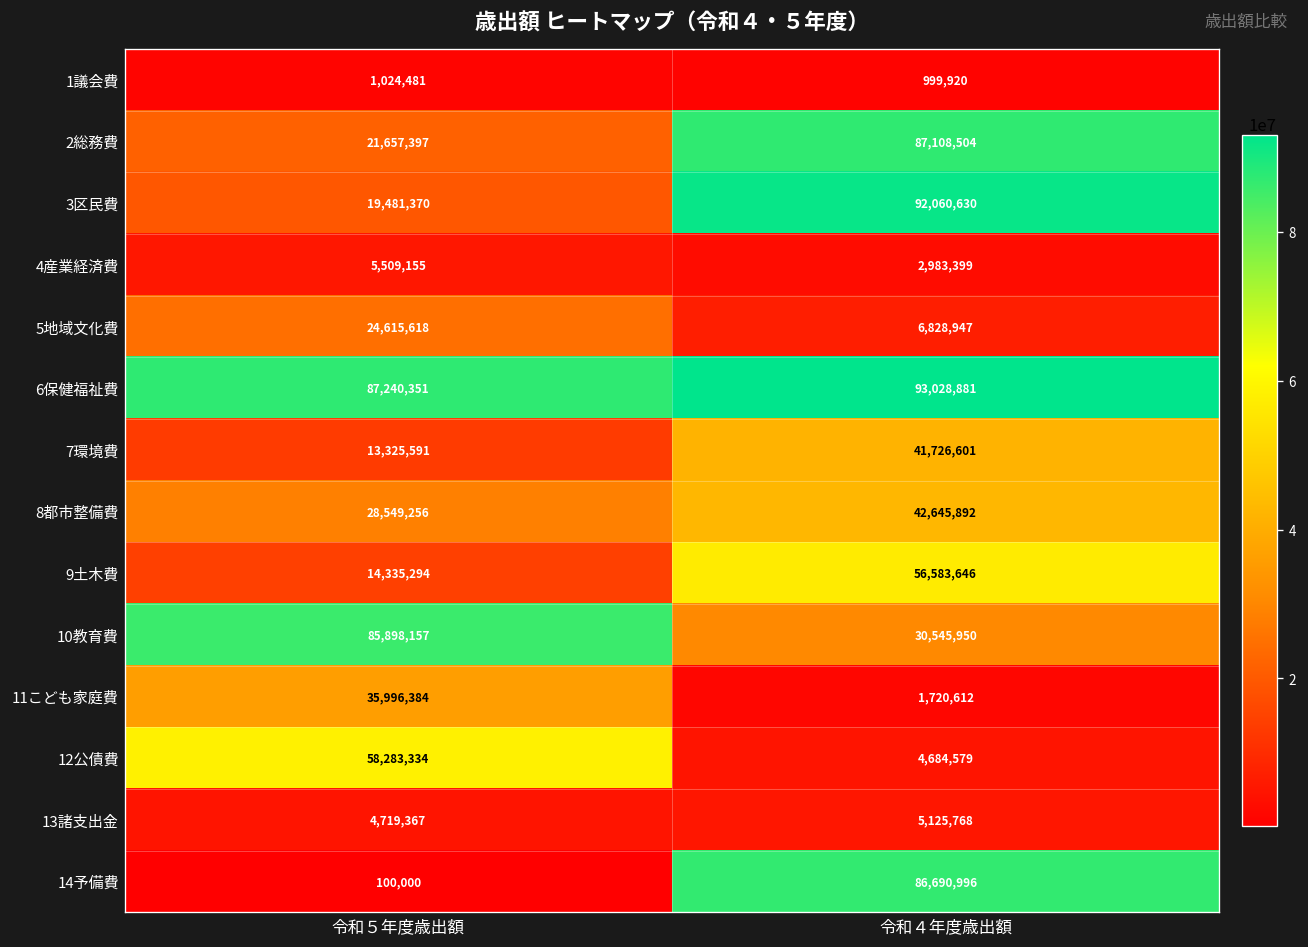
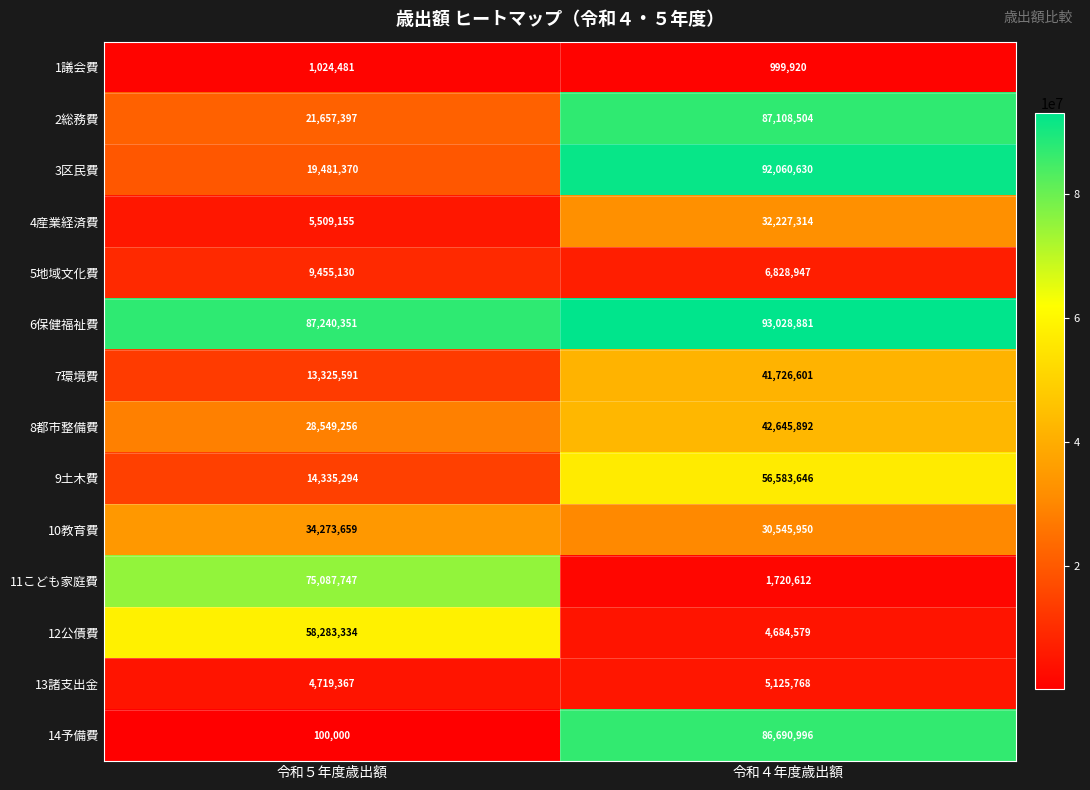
  {
    "1議会費": {
      "令和５年度歳出額": "1,024,481",
      "令和４年度歳出額": "999,920"
    },
    "2総務費": {
      "令和５年度歳出額": "21,657,397",
      "令和４年度歳出額": "87,108,504"
    },
    "3区民費": {
      "令和５年度歳出額": "19,481,370",
      "令和４年度歳出額": "92,060,630"
    },
    "4産業経済費": {
      "令和５年度歳出額": "5,509,155",
-     "令和４年度歳出額": "2,983,399"
+     "令和４年度歳出額": "32,227,314"
    },
    "5地域文化費": {
-     "令和５年度歳出額": "24,615,618",
+     "令和５年度歳出額": "9,455,130",
      "令和４年度歳出額": "6,828,947"
    },
    "6保健福祉費": {
      "令和５年度歳出額": "87,240,351",
      "令和４年度歳出額": "93,028,881"
    },
    "7環境費": {
      "令和５年度歳出額": "13,325,591",
      "令和４年度歳出額": "41,726,601"
    },
    "8都市整備費": {
      "令和５年度歳出額": "28,549,256",
      "令和４年度歳出額": "42,645,892"
    },
    "9土木費": {
      "令和５年度歳出額": "14,335,294",
      "令和４年度歳出額": "56,583,646"
    },
    "10教育費": {
-     "令和５年度歳出額": "85,898,157",
+     "令和５年度歳出額": "34,273,659",
      "令和４年度歳出額": "30,545,950"
    },
    "11こども家庭費": {
-     "令和５年度歳出額": "35,996,384",
+     "令和５年度歳出額": "75,087,747",
      "令和４年度歳出額": "1,720,612"
    },
    "12公債費": {
      "令和５年度歳出額": "58,283,334",
      "令和４年度歳出額": "4,684,579"
    },
    "13諸支出金": {
      "令和５年度歳出額": "4,719,367",
      "令和４年度歳出額": "5,125,768"
    },
    "14予備費": {
      "令和５年度歳出額": "100,000",
      "令和４年度歳出額": "86,690,996"
    }
  }
